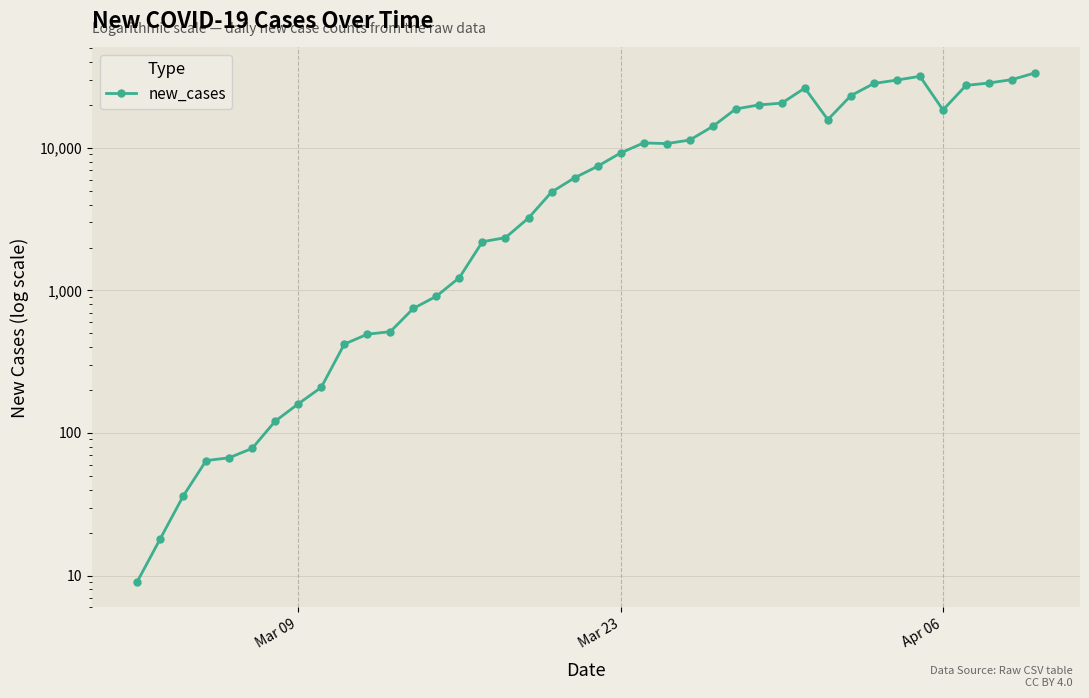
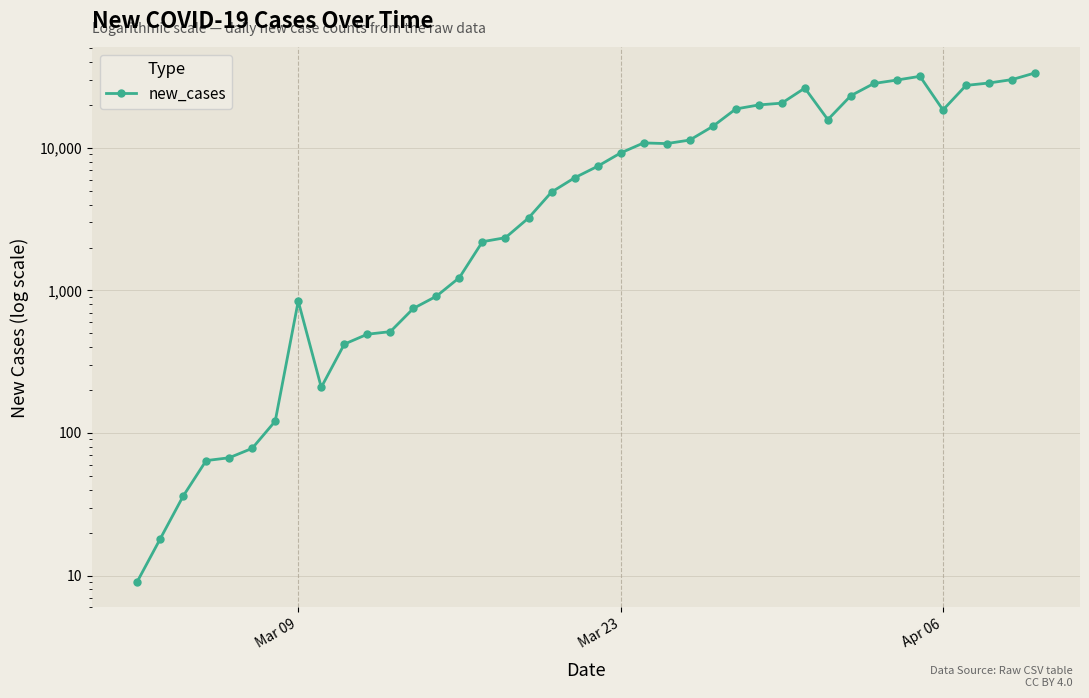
  {
-   "Mar 09": "160",
+   "Mar 09": "800",
    "Mar 23": "9,000",
    "Apr 06": "18,000"
  }
